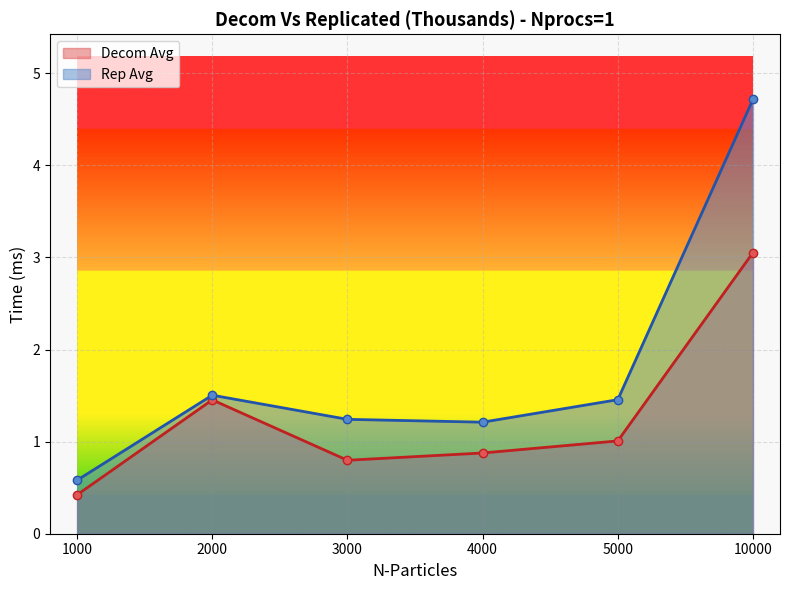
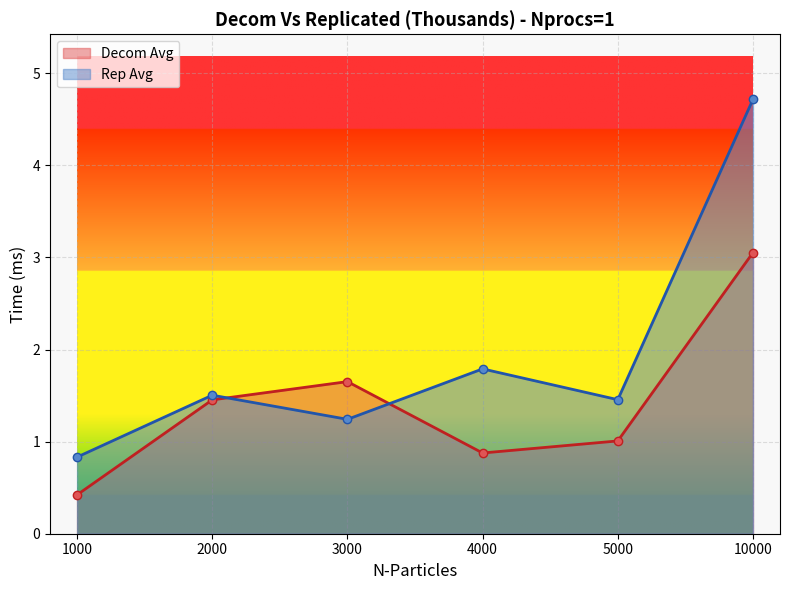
  {
    "Decom Avg": {
      "1000": 0.4,
      "2000": 1.5,
-     "3000": 0.8,
+     "3000": 1.7,
      "4000": 0.9,
      "5000": 1.0,
      "10000": 3.1
    },
    "Rep Avg": {
-     "1000": 0.6,
+     "1000": 0.8,
      "2000": 1.5,
      "3000": 1.2,
-     "4000": 1.2,
+     "4000": 1.8,
      "5000": 1.5,
      "10000": 4.7
    }
  }
